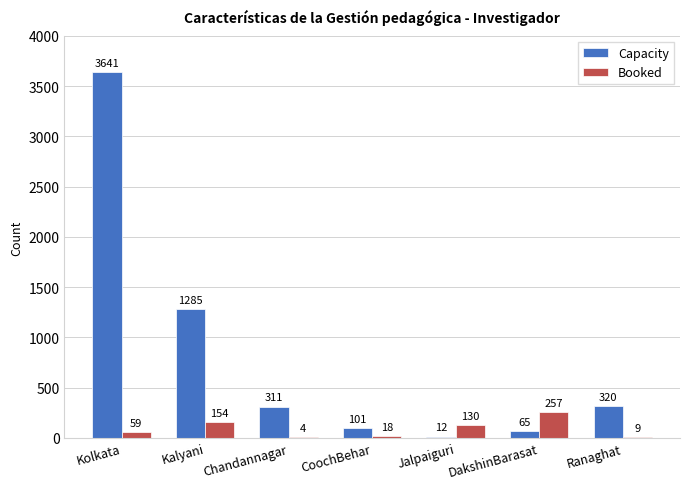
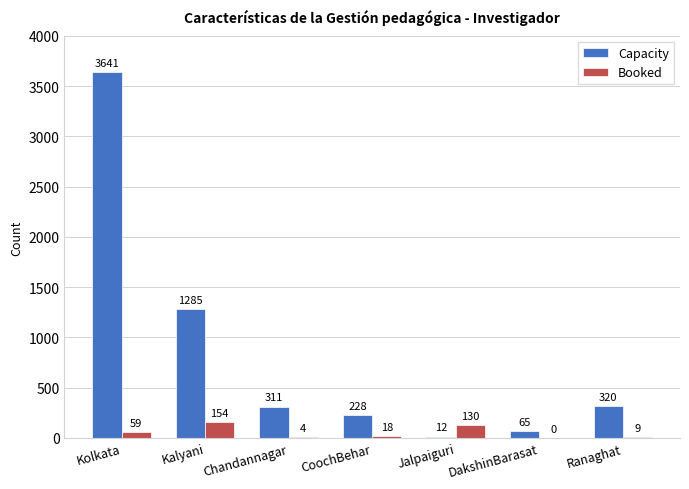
  {
    "Capacity": {
      "Kolkata": 3641,
      "Kalyani": 1285,
      "Chandannagar": 311,
-     "CoochBehar": 101,
+     "CoochBehar": 228,
      "Jalpaiguri": 12,
      "DakshinBarasat": 65,
      "Ranaghat": 320
    },
    "Booked": {
      "Kolkata": 59,
      "Kalyani": 154,
      "Chandannagar": 4,
      "CoochBehar": 18,
      "Jalpaiguri": 130,
-     "DakshinBarasat": 257,
+     "DakshinBarasat": 0,
      "Ranaghat": 9
    }
  }
